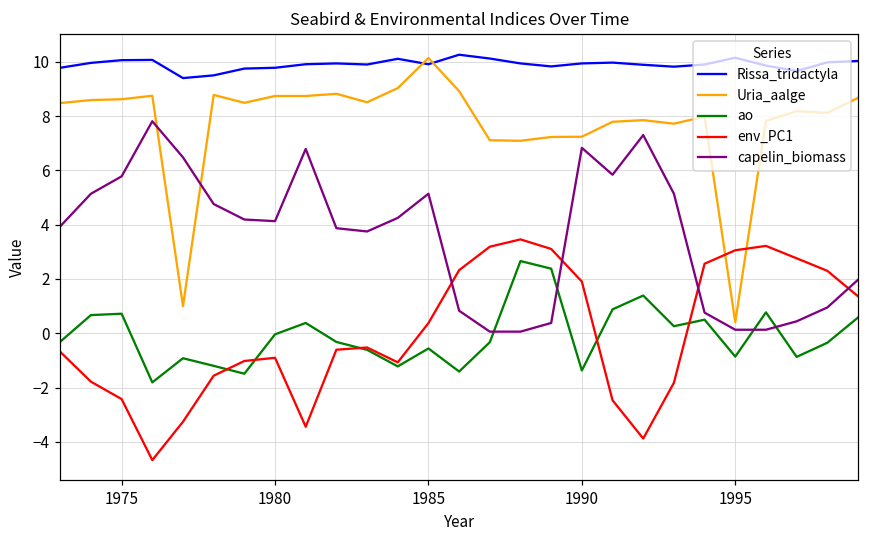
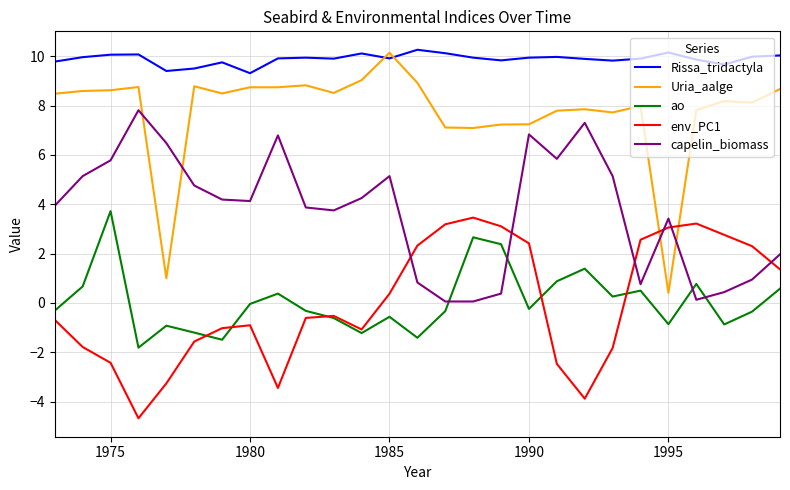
  {
    "Rissa_tridactyla": {
      "1975": 10.1,
-     "1980": 9.8,
+     "1980": 9.3,
      "1985": 9.9,
      "1990": 9.9
    },
    "Uria_aalge": {
      "1975": 8.6,
      "1980": 8.7,
      "1985": 10.1,
      "1990": 7.2,
      "1995": 0.4
    },
    "ao": {
-     "1975": 0.7,
+     "1975": 3.7,
      "1980": 0.0,
      "1985": -0.6,
-     "1990": -1.4,
+     "1990": -0.2,
      "1995": -0.9
    },
    "env_PC1": {
      "1975": -2.4,
      "1980": -0.9,
      "1985": 0.4,
-     "1990": 1.9,
+     "1990": 2.4,
      "1995": 3.1
    },
    "capelin_biomass": {
      "1975": 5.8,
      "1980": 4.1,
      "1985": 5.1,
      "1990": 6.8,
-     "1995": 0.1
+     "1995": 3.4
    }
  }
